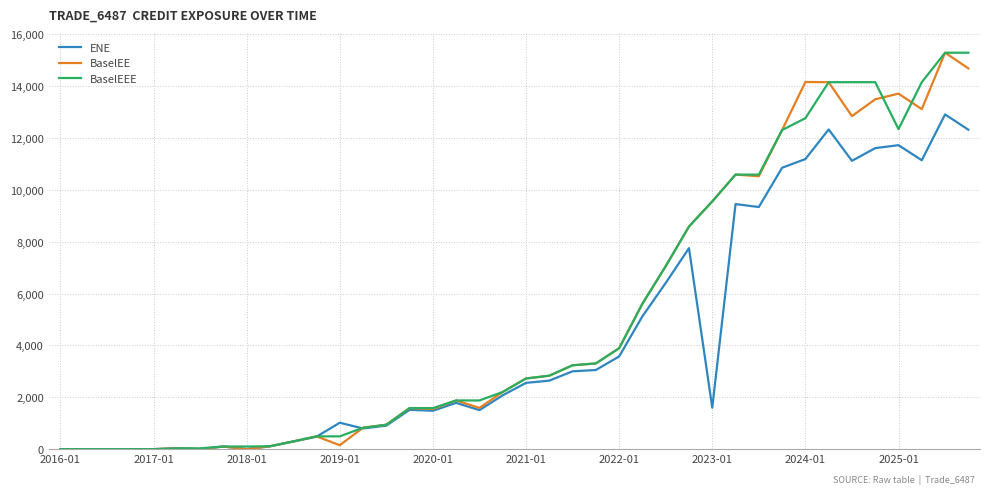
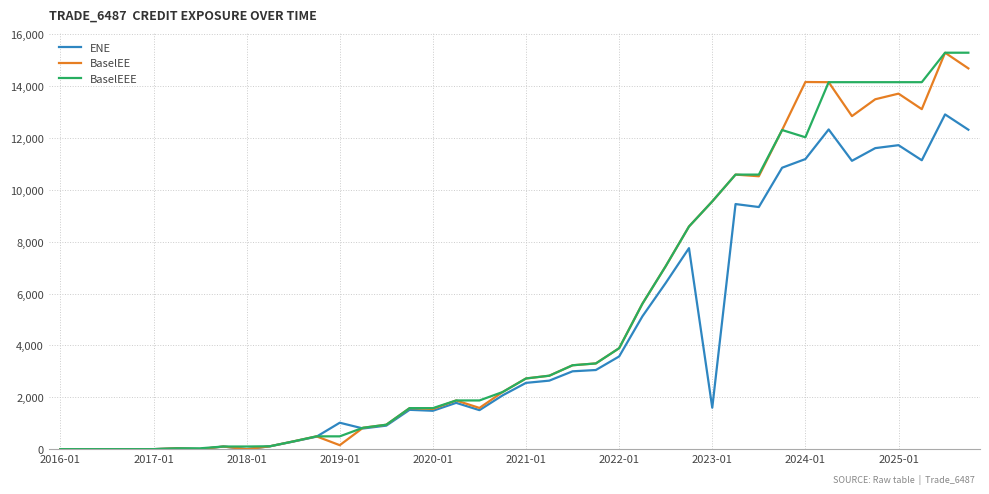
  {
    "ENE": {
      "2019-01": "1,000",
      "2021-01": "2,600",
      "2022-01": "3,600",
      "2023-01": "1,600",
      "2024-01": "11,200",
      "2025-01": "11,700"
    },
    "BaselEE": {
      "2019-01": "200",
      "2024-01": "14,200",
      "2025-01": "13,700"
    },
    "BaselEEE": {
      "2018-01": "100",
      "2019-01": "500",
-     "2024-01": "12,800",
-     "2025-01": "12,300"
+     "2024-01": "12,000",
+     "2025-01": "14,200"
    }
  }
